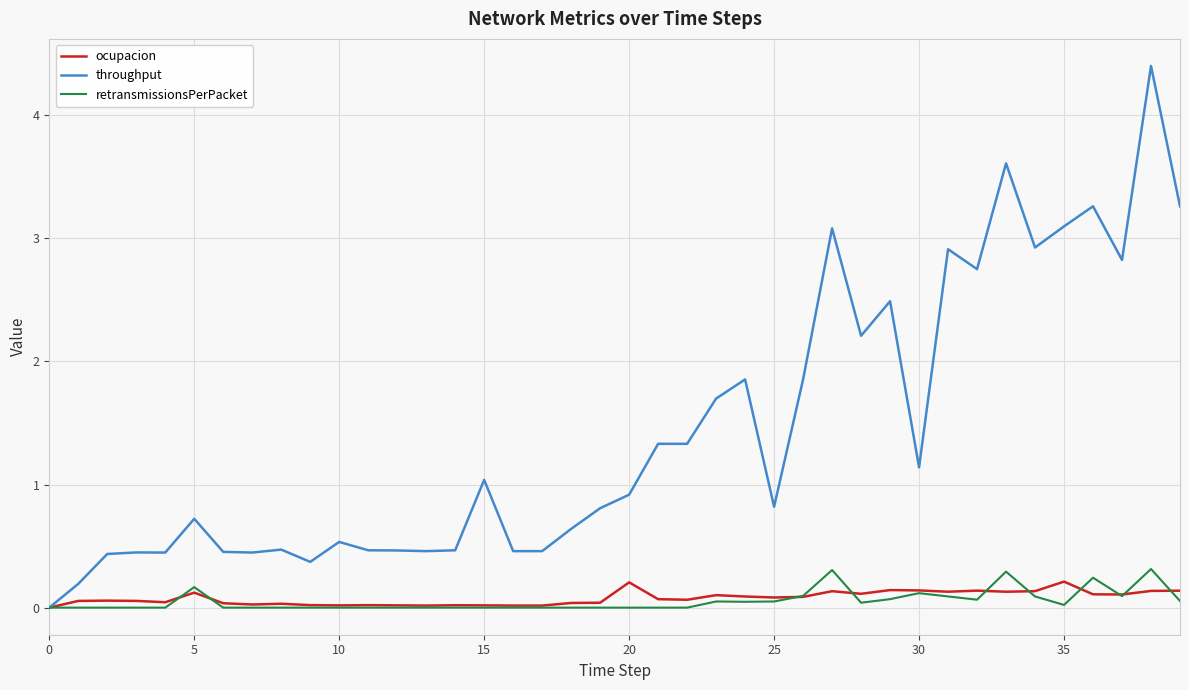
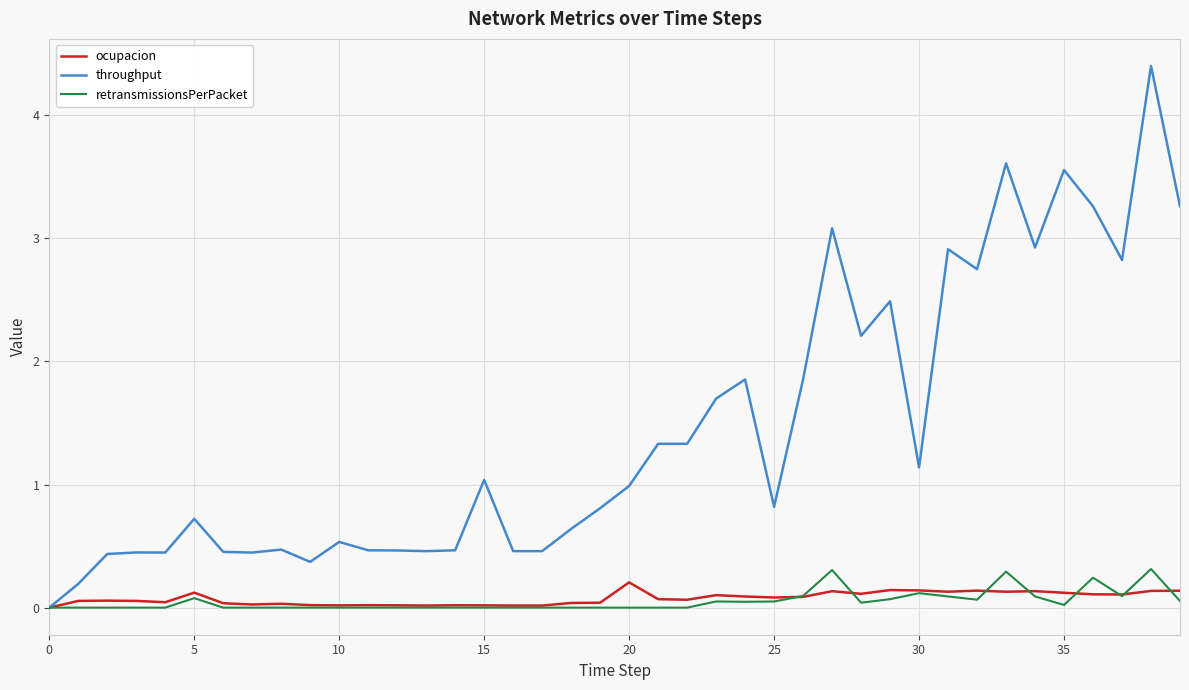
  {
    "ocupacion": {
      "5": 0.12,
      "20": 0.21,
      "25": 0.08,
      "30": 0.14,
-     "35": 0.21
+     "35": 0.12
    },
    "throughput": {
      "5": 0.72,
      "10": 0.53,
      "15": 1.04,
-     "20": 0.92,
+     "20": 0.99,
      "25": 0.82,
      "30": 1.14,
-     "35": 3.10
+     "35": 3.55
    },
    "retransmissionsPerPacket": {
-     "5": 0.17,
+     "5": 0.08,
      "20": 0.00,
      "25": 0.05,
      "30": 0.12,
      "35": 0.02
    }
  }
